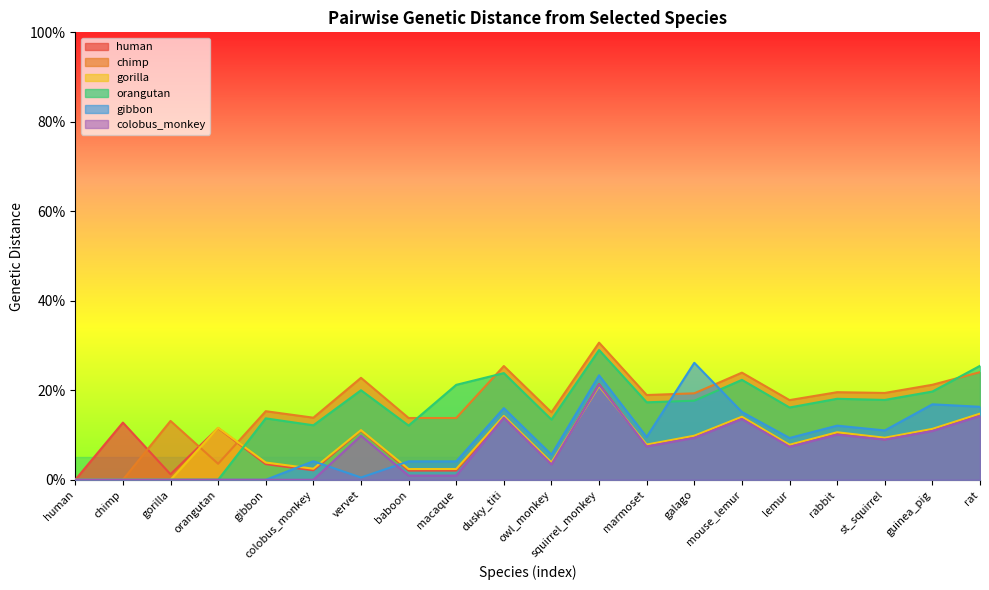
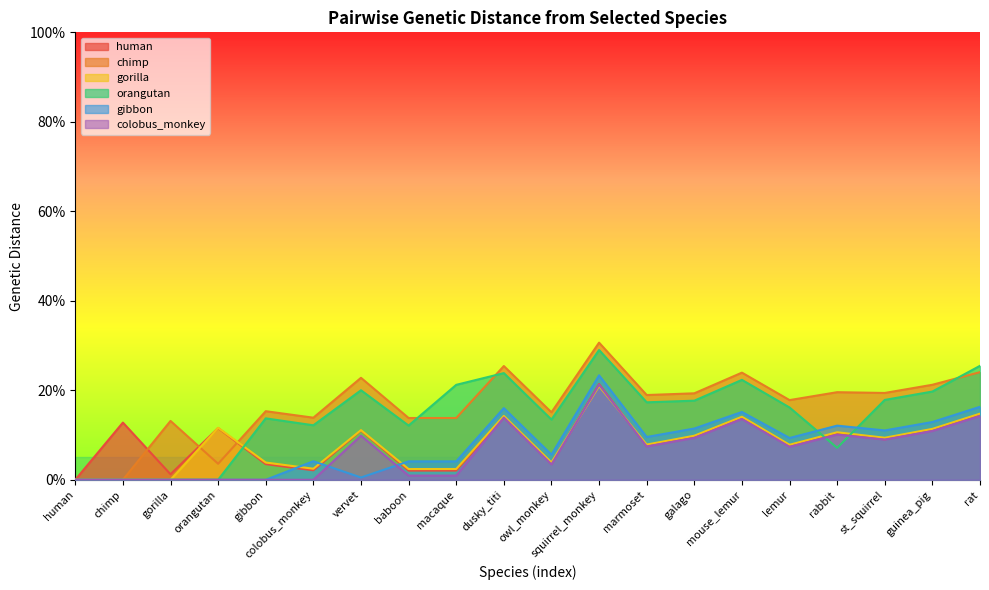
  {
    "orangutan": {
      "gibbon": "14%",
      "colobus_monkey": "12%",
      "vervet": "20%",
      "baboon": "12%",
      "macaque": "21%",
      "dusky_titi": "24%",
      "owl_monkey": "13%",
      "squirrel_monkey": "29%",
      "marmoset": "17%",
      "galago": "18%",
      "mouse_lemur": "22%",
      "lemur": "16%",
-     "rabbit": "18%",
+     "rabbit": "7%",
      "st_squirrel": "18%",
      "guinea_pig": "20%",
      "rat": "25%"
    },
    "gibbon": {
      "colobus_monkey": "4%",
      "vervet": "1%",
      "baboon": "4%",
      "macaque": "4%",
      "dusky_titi": "16%",
      "owl_monkey": "6%",
      "squirrel_monkey": "23%",
      "marmoset": "10%",
-     "galago": "26%",
+     "galago": "11%",
      "mouse_lemur": "15%",
      "lemur": "9%",
      "rabbit": "12%",
      "st_squirrel": "11%",
-     "guinea_pig": "17%",
+     "guinea_pig": "13%",
      "rat": "16%"
    },
    "colobus_monkey": {
      "colobus_monkey": "0%",
      "vervet": "10%",
      "baboon": "1%",
      "macaque": "1%"
    }
  }
